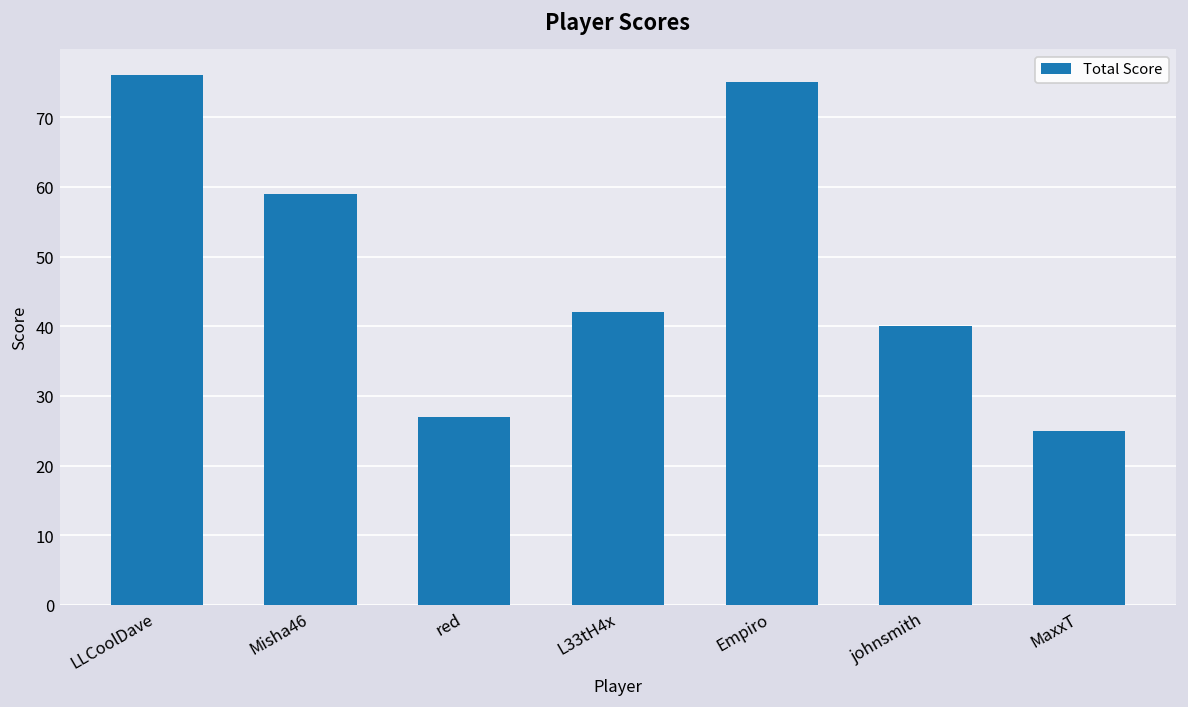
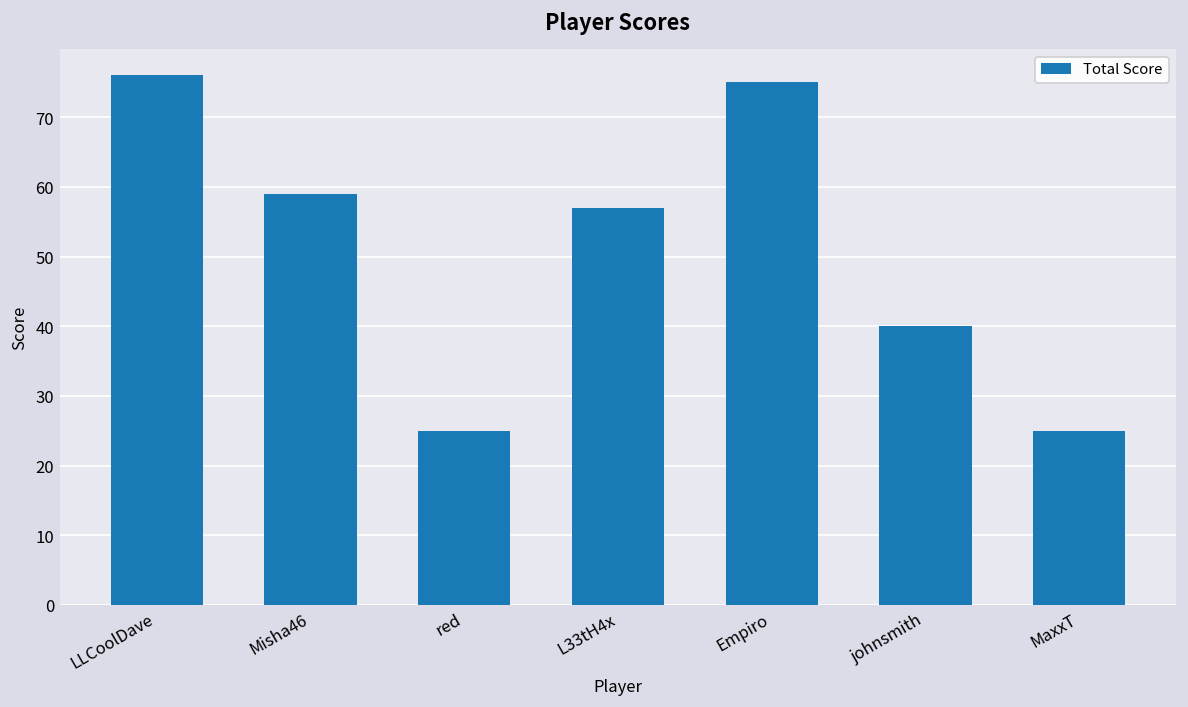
  {
    "LLCoolDave": 76,
    "Misha46": 59,
-   "red": 27,
-   "L33tH4x": 42,
+   "red": 25,
+   "L33tH4x": 57,
    "Empiro": 75,
    "johnsmith": 40,
    "MaxxT": 25
  }
